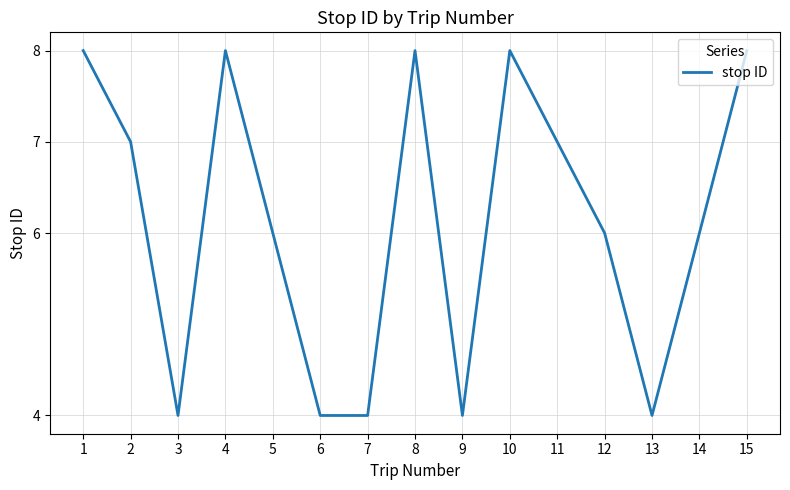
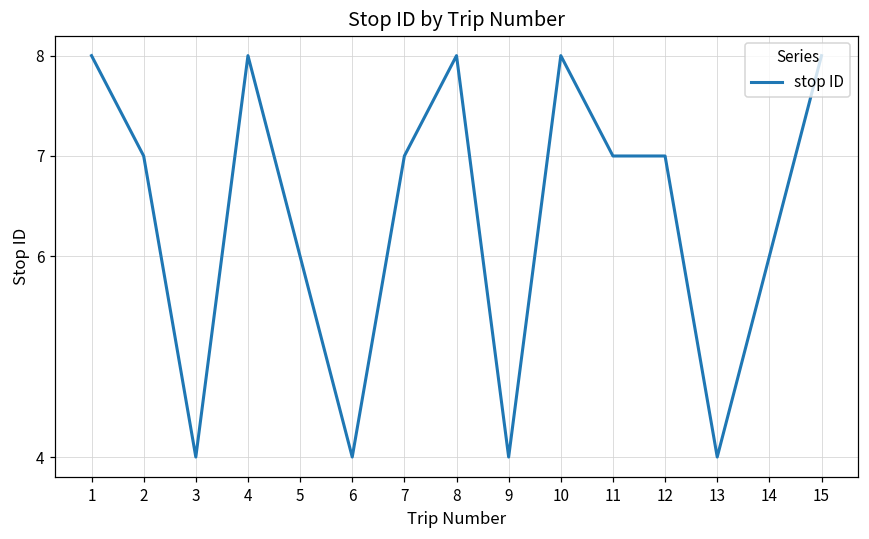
  {
    "1": 8,
    "2": 7,
    "3": 4,
    "4": 8,
    "5": 6,
    "6": 4,
-   "7": 4,
+   "7": 7,
    "8": 8,
    "9": 4,
    "10": 8,
    "11": 7,
-   "12": 6,
+   "12": 7,
    "13": 4,
    "14": 6
  }
